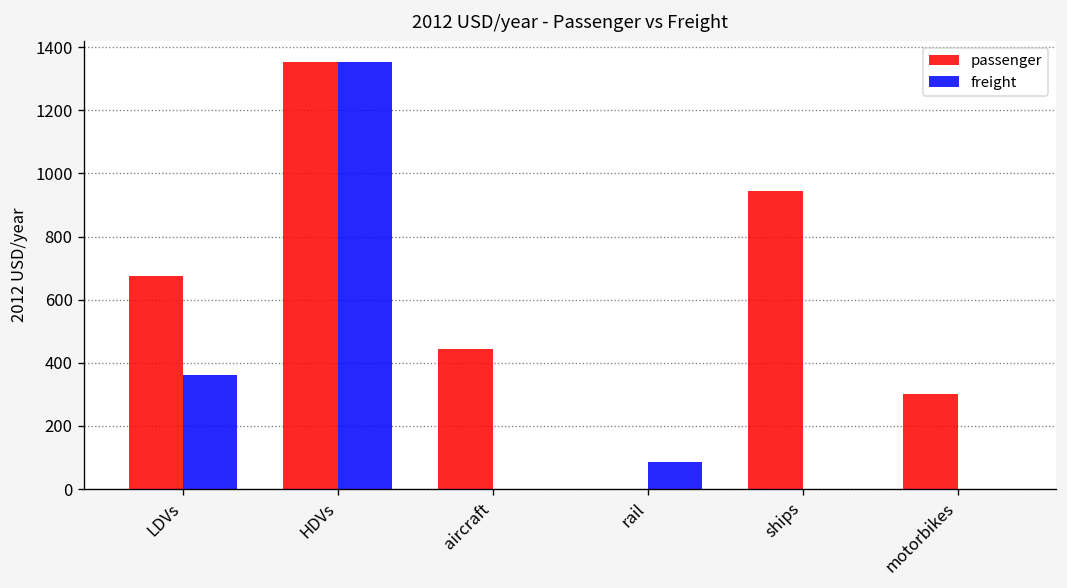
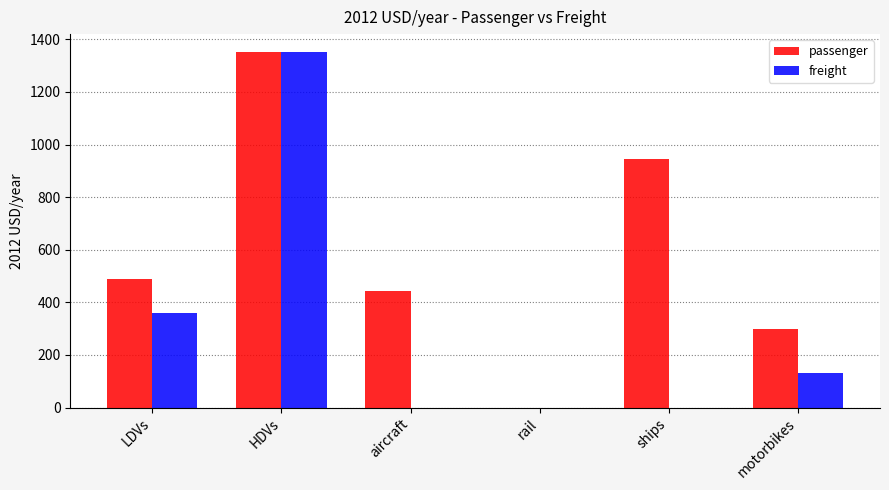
  {
    "passenger": {
-     "LDVs": 680,
+     "LDVs": 490,
      "HDVs": 1350,
      "aircraft": 450,
      "rail": 0,
      "ships": 950,
      "motorbikes": 300
    },
    "freight": {
      "LDVs": 360,
      "HDVs": 1350,
      "aircraft": 0,
-     "rail": 90,
+     "rail": 0,
      "ships": 0,
-     "motorbikes": 0
+     "motorbikes": 130
    }
  }
